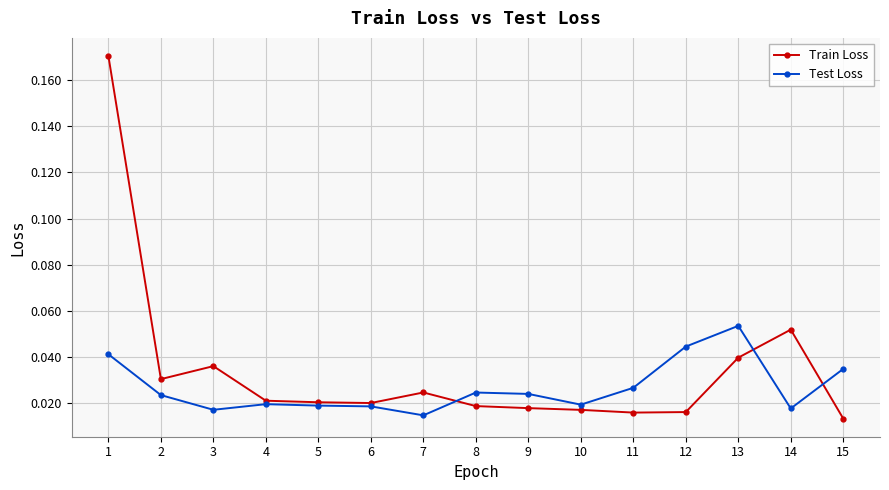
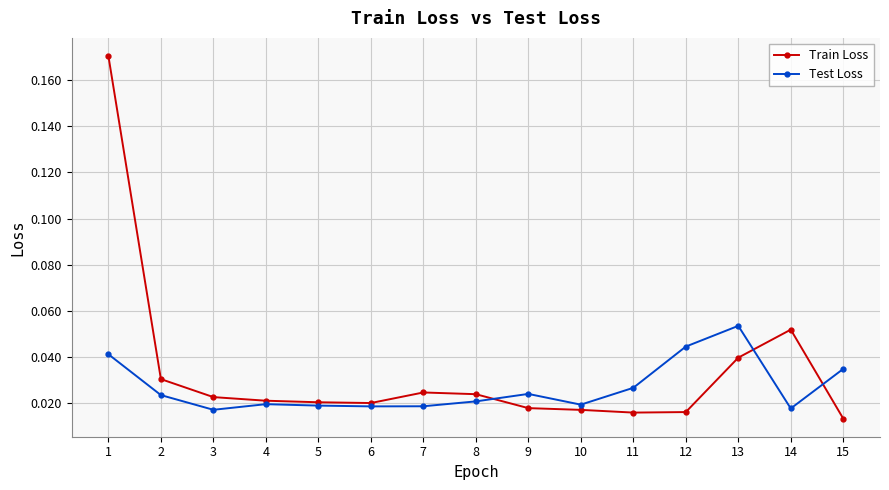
  {
    "Train Loss": {
      "1": 0.170,
      "2": 0.031,
-     "3": 0.036,
+     "3": 0.023,
      "4": 0.021,
      "5": 0.021,
      "6": 0.020,
      "7": 0.025,
-     "8": 0.019,
+     "8": 0.024,
      "9": 0.018,
      "10": 0.017,
      "11": 0.016,
      "12": 0.016,
      "13": 0.040,
      "14": 0.052,
      "15": 0.013
    },
    "Test Loss": {
      "1": 0.041,
      "2": 0.024,
      "3": 0.017,
      "4": 0.020,
      "5": 0.019,
      "6": 0.019,
-     "7": 0.015,
-     "8": 0.025,
+     "7": 0.019,
+     "8": 0.021,
      "9": 0.024,
      "10": 0.019,
      "11": 0.027,
      "12": 0.045,
      "13": 0.054,
      "14": 0.018,
      "15": 0.035
    }
  }
